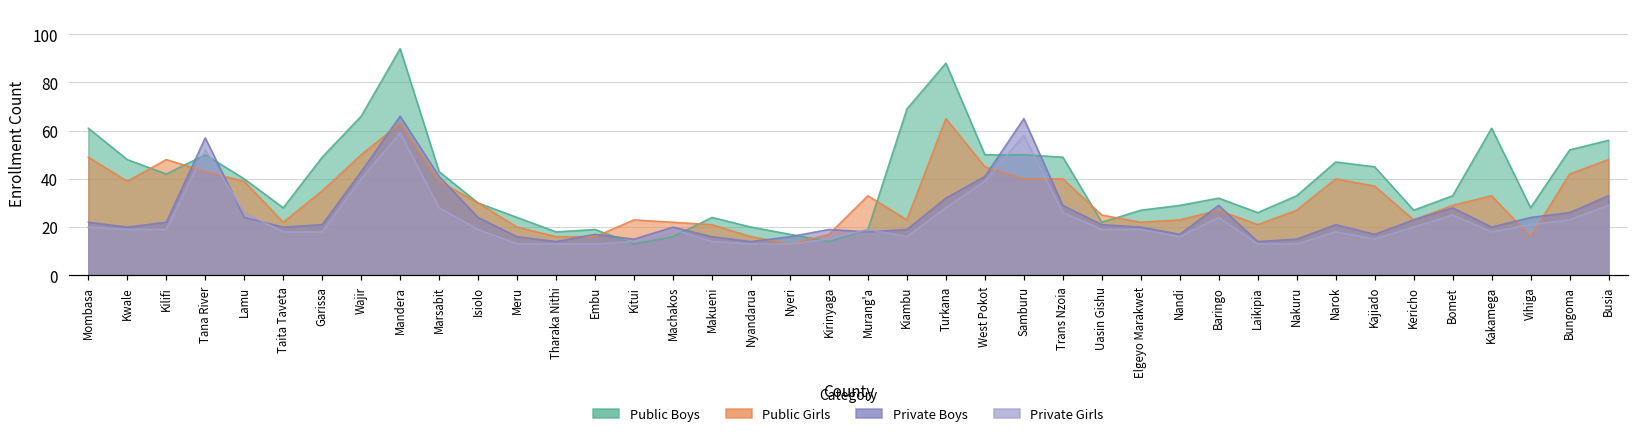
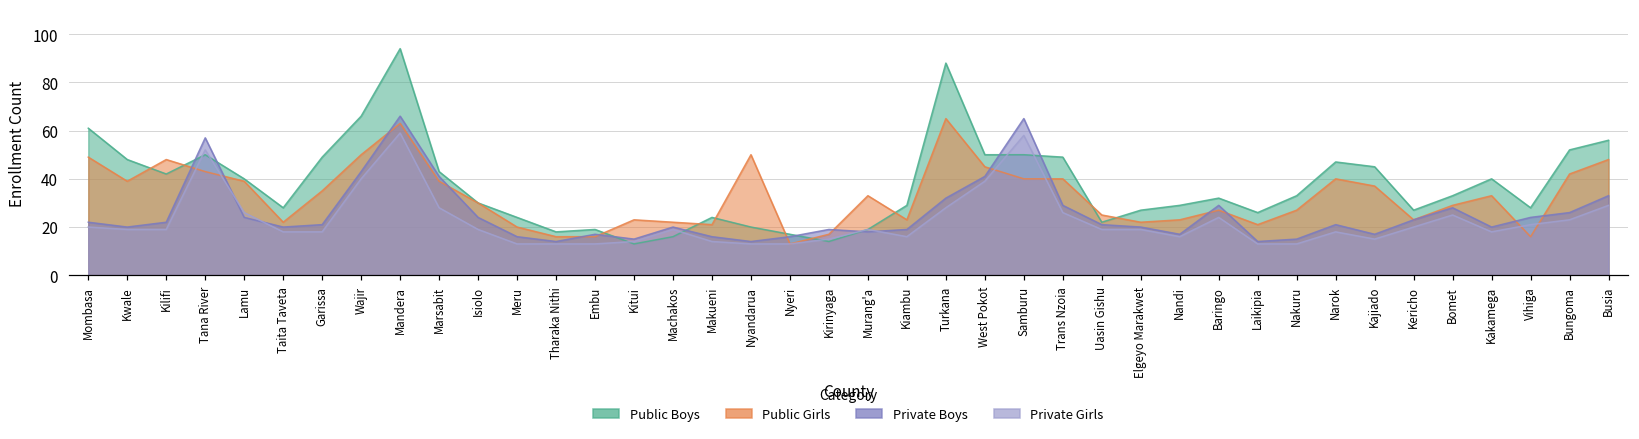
  {
    "Public Boys": {
      "Mombasa": 61,
      "Kwale": 48,
      "Kilifi": 42,
      "Tana River": 50,
      "Taita Taveta": 28,
      "Garissa": 49,
      "Wajir": 66,
      "Mandera": 94,
      "Marsabit": 43,
      "Meru": 24,
      "Tharaka Nithi": 18,
      "Embu": 19,
      "Machakos": 16,
      "Makueni": 24,
      "Nyandarua": 20,
-     "Kiambu": 69,
+     "Kiambu": 29,
      "Turkana": 88,
      "West Pokot": 50,
      "Samburu": 50,
      "Trans Nzoia": 49,
      "Elgeyo Marakwet": 27,
      "Nandi": 29,
      "Baringo": 32,
      "Laikipia": 26,
      "Nakuru": 33,
      "Narok": 47,
      "Kajiado": 45,
      "Kericho": 27,
      "Bomet": 33,
-     "Kakamega": 61,
+     "Kakamega": 40,
      "Vihiga": 28,
      "Bungoma": 52,
      "Busia": 56
    },
    "Public Girls": {
      "Mombasa": 49,
      "Kwale": 39,
      "Kilifi": 48,
      "Tana River": 43,
      "Taita Taveta": 22,
      "Garissa": 35,
      "Wajir": 50,
      "Mandera": 63,
      "Marsabit": 39,
      "Meru": 20,
      "Tharaka Nithi": 16,
      "Kitui": 23,
      "Machakos": 22,
      "Makueni": 21,
-     "Nyandarua": 16,
+     "Nyandarua": 50,
      "Kirinyaga": 17,
      "Murang'a": 33,
      "Kiambu": 23,
      "Turkana": 65,
      "West Pokot": 45,
      "Samburu": 40,
      "Trans Nzoia": 40,
      "Uasin Gishu": 25,
      "Elgeyo Marakwet": 22,
      "Nandi": 23,
      "Baringo": 27,
      "Laikipia": 21,
      "Nakuru": 27,
      "Narok": 40,
      "Kajiado": 37,
      "Kakamega": 33,
      "Vihiga": 16,
      "Bungoma": 42,
      "Busia": 48
    }
  }
